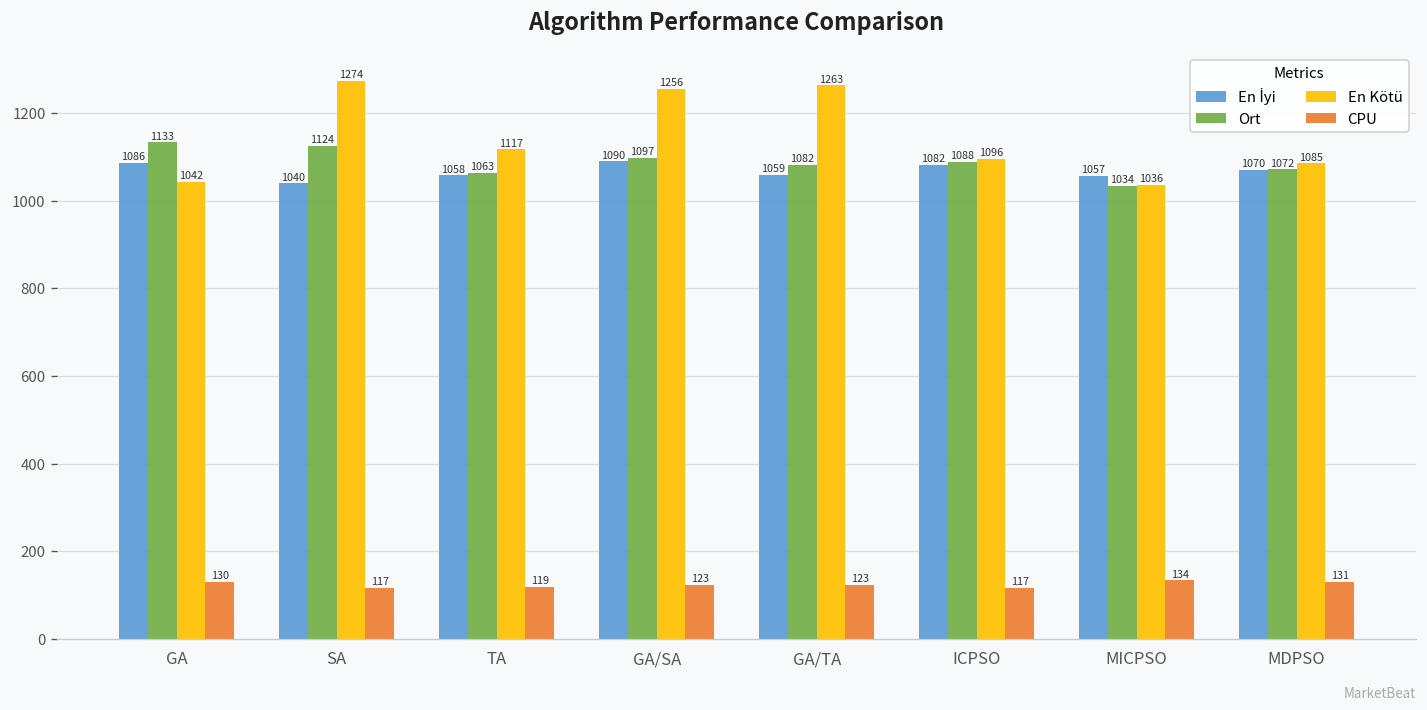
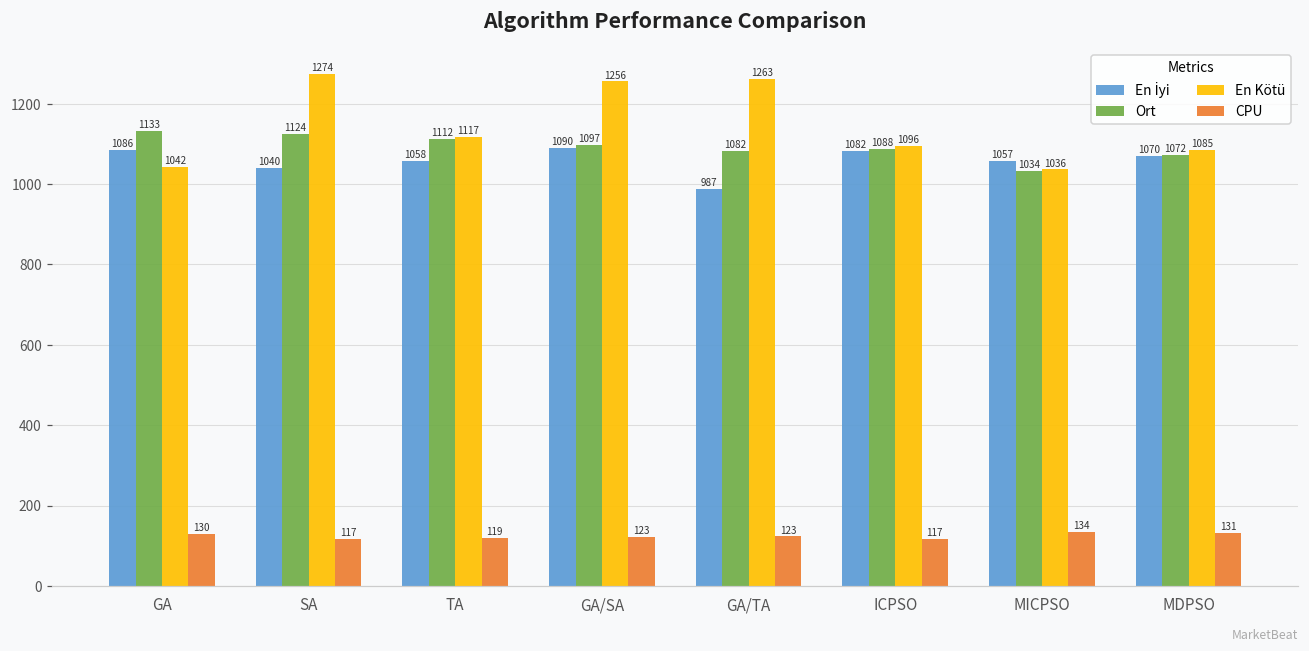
  {
    "En İyi": {
      "GA": 1086,
      "SA": 1040,
      "TA": 1058,
      "GA/SA": 1090,
-     "GA/TA": 1059,
+     "GA/TA": 987,
      "ICPSO": 1082,
      "MICPSO": 1057,
      "MDPSO": 1070
    },
    "Ort": {
      "GA": 1133,
      "SA": 1124,
-     "TA": 1063,
+     "TA": 1112,
      "GA/SA": 1097,
      "GA/TA": 1082,
      "ICPSO": 1088,
      "MICPSO": 1034,
      "MDPSO": 1072
    },
    "En Kötü": {
      "GA": 1042,
      "SA": 1274,
      "TA": 1117,
      "GA/SA": 1256,
      "GA/TA": 1263,
      "ICPSO": 1096,
      "MICPSO": 1036,
      "MDPSO": 1085
    },
    "CPU": {
      "GA": 130,
      "SA": 117,
      "TA": 119,
      "GA/SA": 123,
      "GA/TA": 123,
      "ICPSO": 117,
      "MICPSO": 134,
      "MDPSO": 131
    }
  }
